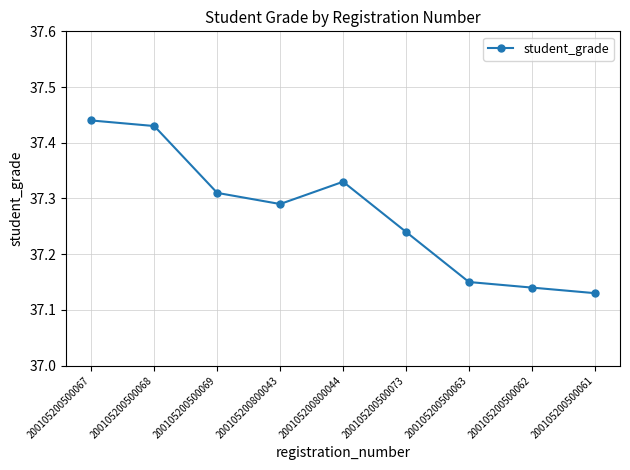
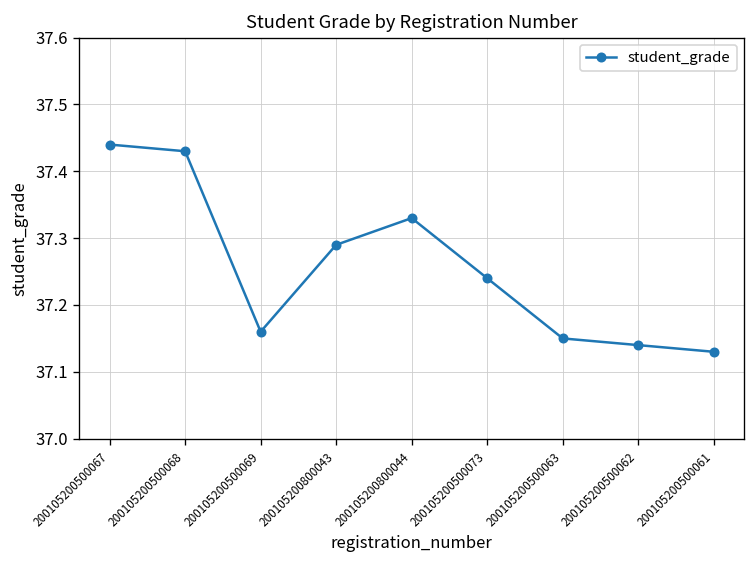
  {
    "200105200500067": 37.44,
    "200105200500068": 37.43,
-   "200105200500069": 37.31,
+   "200105200500069": 37.16,
    "200105200800043": 37.29,
    "200105200800044": 37.33,
    "200105200500073": 37.24,
    "200105200500063": 37.15,
    "200105200500062": 37.14,
    "200105200500061": 37.13
  }
